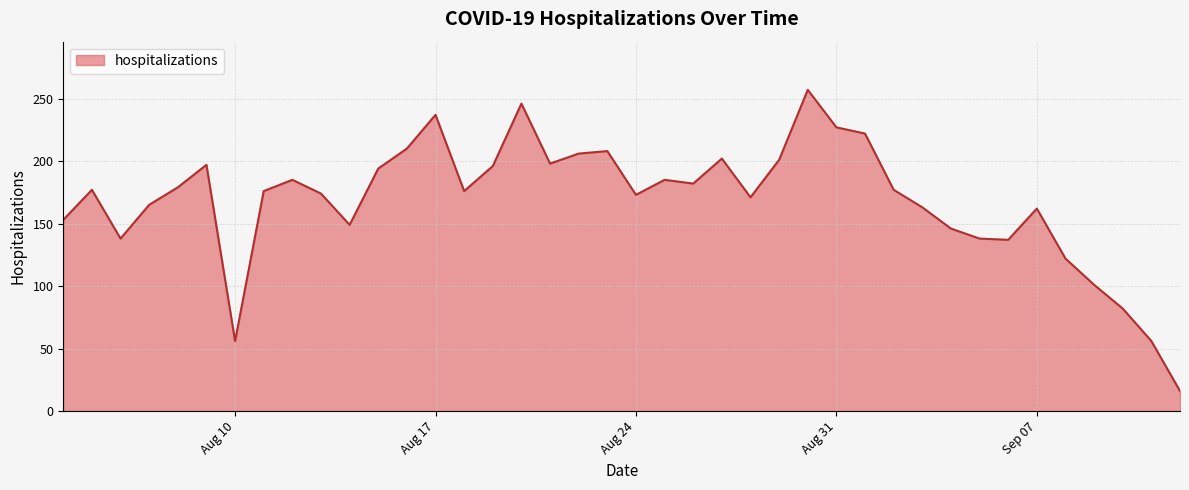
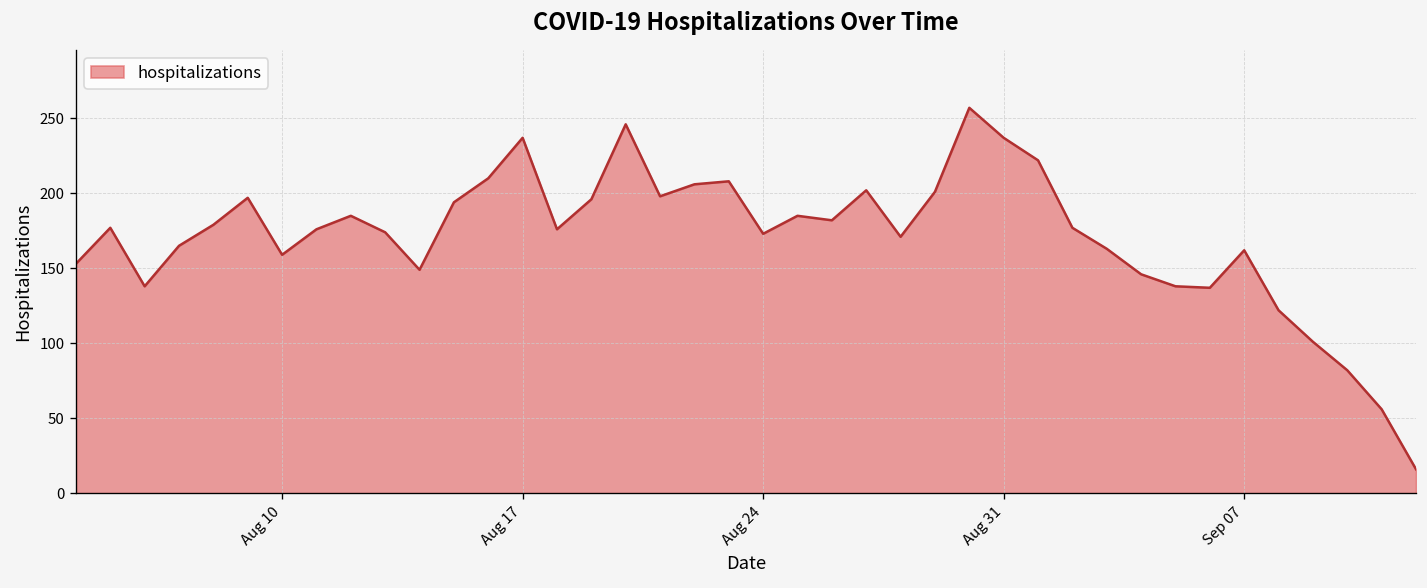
  {
-   "Aug 10": 56,
+   "Aug 10": 159,
    "Aug 17": 237,
    "Aug 24": 173,
-   "Aug 31": 227,
+   "Aug 31": 237,
    "Sep 07": 162
  }
